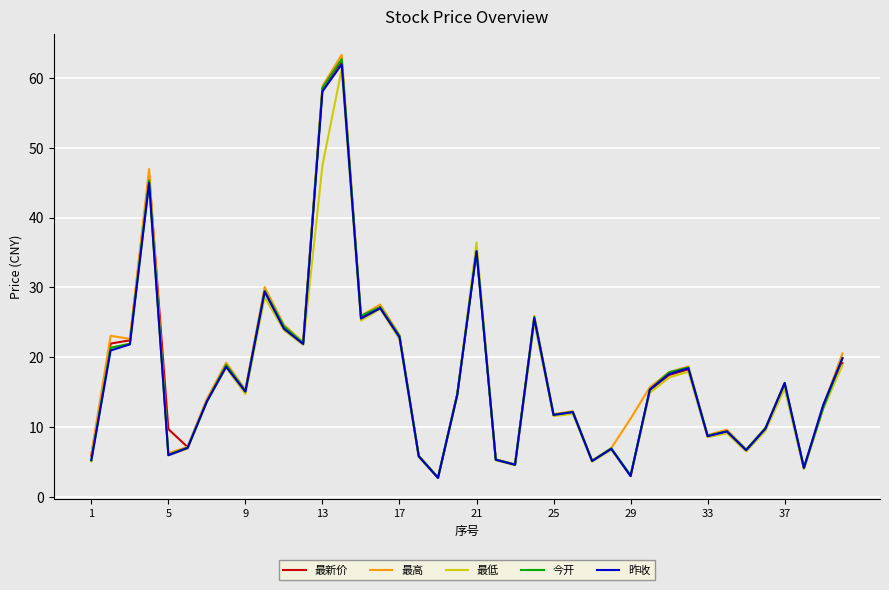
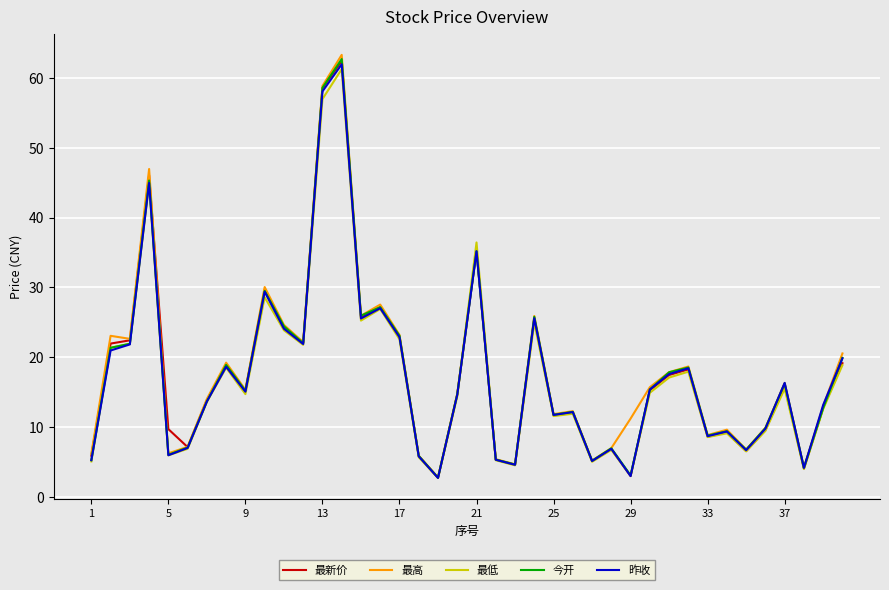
  {
    "最新价": {
      "5": 10
    },
    "最高": {
      "29": 11
    },
    "最低": {
-     "13": 47,
+     "13": 57,
      "21": 36,
      "37": 16
    },
    "昨收": {
      "13": 58
    }
  }
